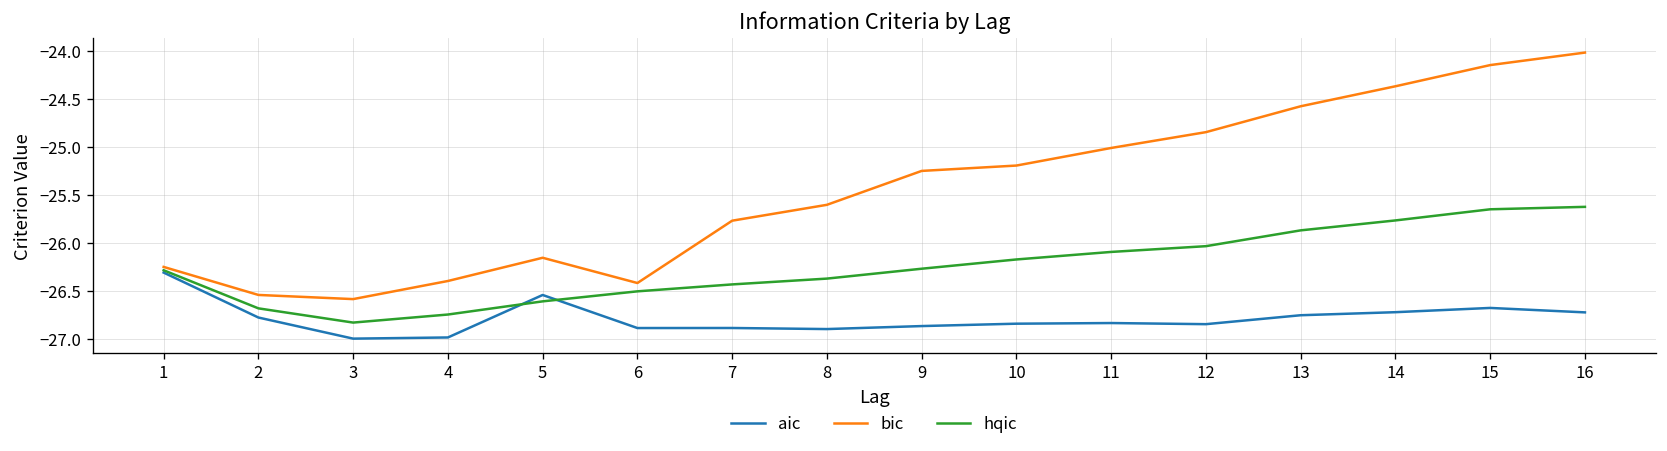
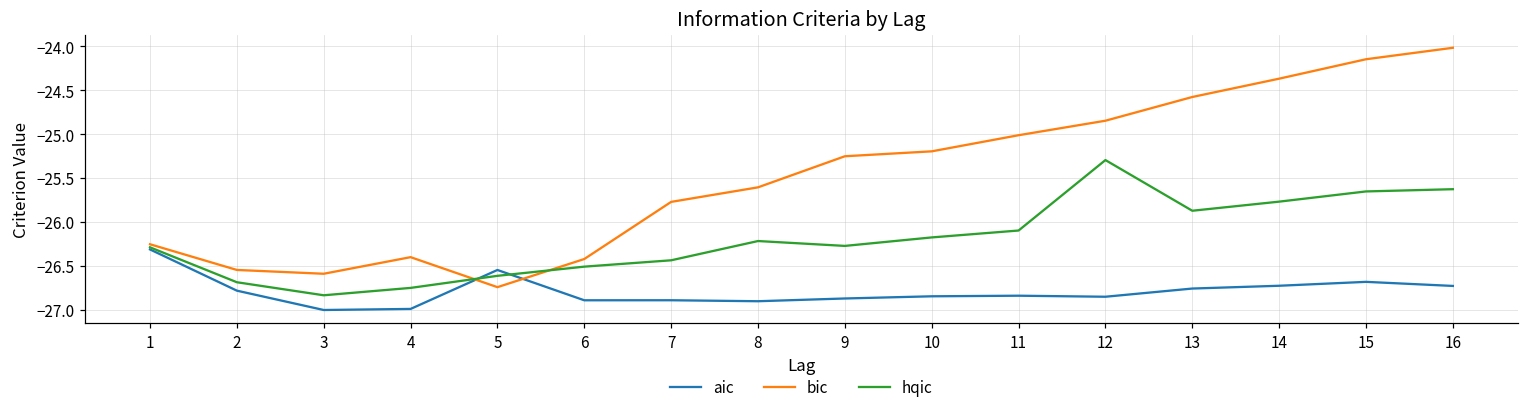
  {
    "aic": {
      "2": -26.8,
      "3": -27.0,
      "4": -27.0,
      "5": -26.5,
      "6": -26.9,
      "7": -26.9,
      "8": -26.9,
      "9": -26.9,
      "10": -26.8,
      "11": -26.8,
      "12": -26.9,
      "13": -26.8,
      "14": -26.7,
      "15": -26.7,
      "16": -26.7
    },
    "bic": {
      "1": -26.3,
      "2": -26.5,
      "3": -26.6,
      "4": -26.4,
-     "5": -26.2,
+     "5": -26.7,
      "6": -26.4,
      "7": -25.8,
      "8": -25.6,
      "9": -25.3,
      "10": -25.2,
      "11": -25.0,
      "12": -24.8,
      "13": -24.6,
      "14": -24.4,
      "15": -24.1,
      "16": -24.0
    },
    "hqic": {
      "2": -26.7,
      "3": -26.8,
      "4": -26.7,
      "5": -26.6,
      "6": -26.5,
      "7": -26.4,
-     "8": -26.4,
+     "8": -26.2,
      "9": -26.3,
      "10": -26.2,
      "11": -26.1,
-     "12": -26.0,
+     "12": -25.3,
      "13": -25.9,
      "14": -25.8,
      "15": -25.7,
      "16": -25.6
    }
  }
